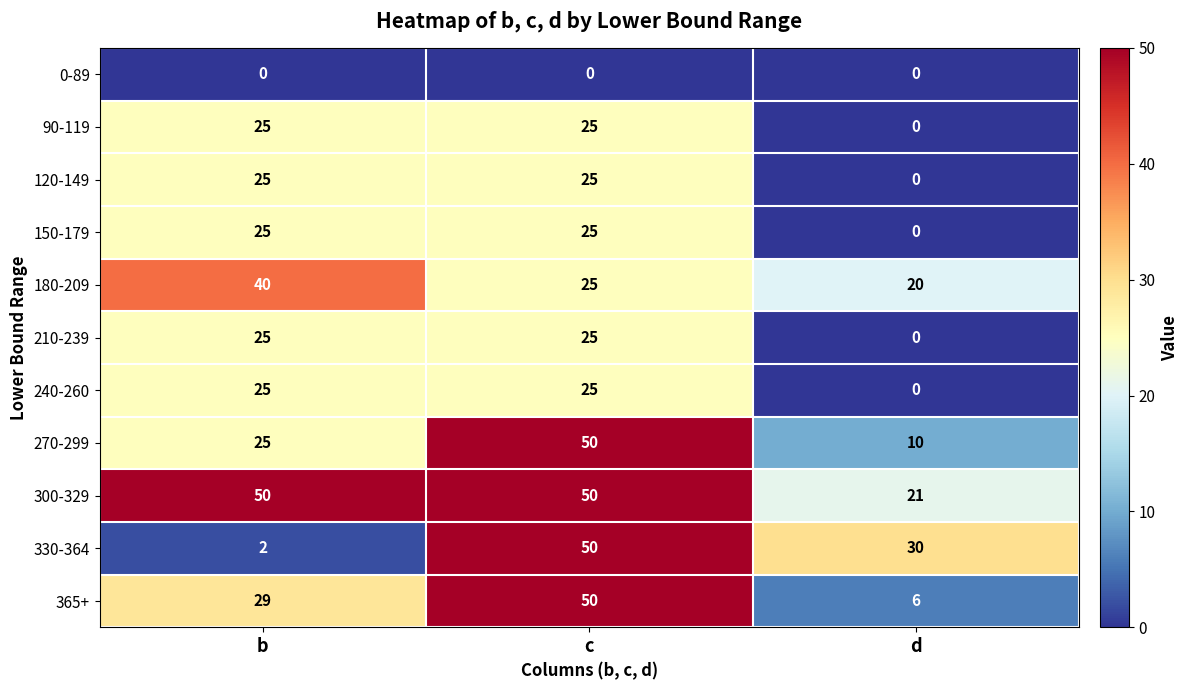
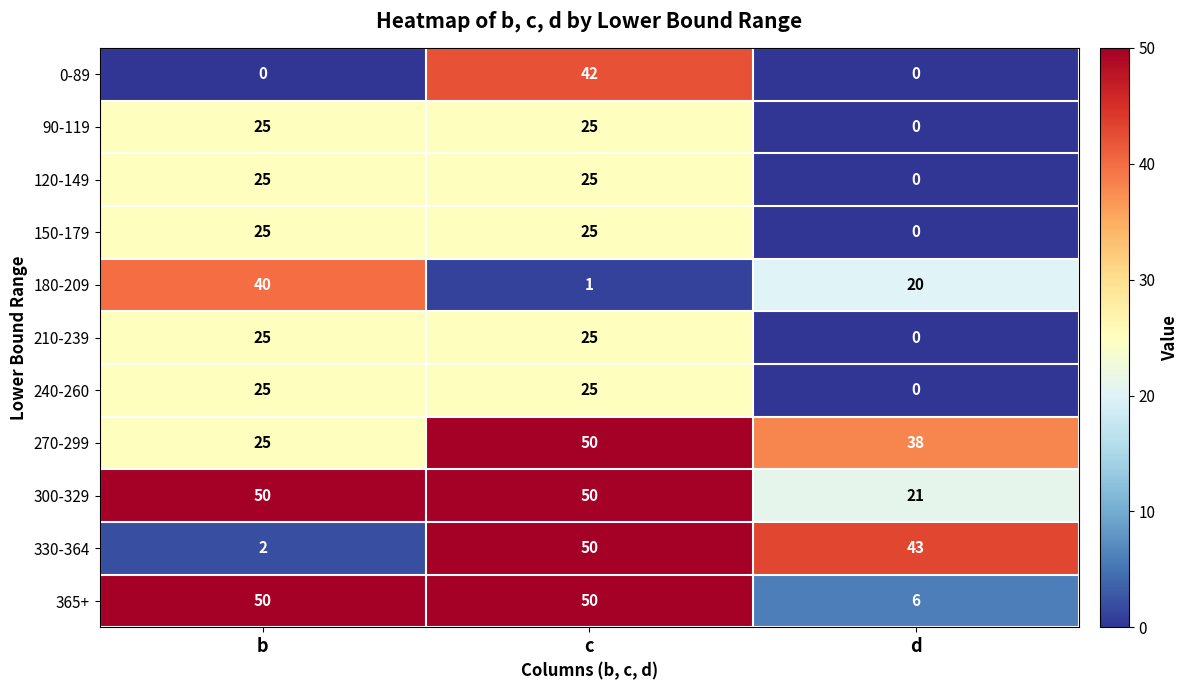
  {
    "0-89": {
      "b": 0,
-     "c": 0,
+     "c": 42,
      "d": 0
    },
    "90-119": {
      "b": 25,
      "c": 25,
      "d": 0
    },
    "120-149": {
      "b": 25,
      "c": 25,
      "d": 0
    },
    "150-179": {
      "b": 25,
      "c": 25,
      "d": 0
    },
    "180-209": {
      "b": 40,
-     "c": 25,
+     "c": 1,
      "d": 20
    },
    "210-239": {
      "b": 25,
      "c": 25,
      "d": 0
    },
    "240-260": {
      "b": 25,
      "c": 25,
      "d": 0
    },
    "270-299": {
      "b": 25,
      "c": 50,
-     "d": 10
+     "d": 38
    },
    "300-329": {
      "b": 50,
      "c": 50,
      "d": 21
    },
    "330-364": {
      "b": 2,
      "c": 50,
-     "d": 30
+     "d": 43
    },
    "365+": {
-     "b": 29,
+     "b": 50,
      "c": 50,
      "d": 6
    }
  }
